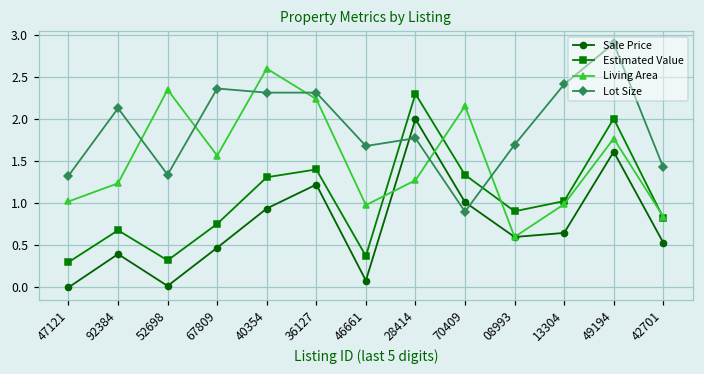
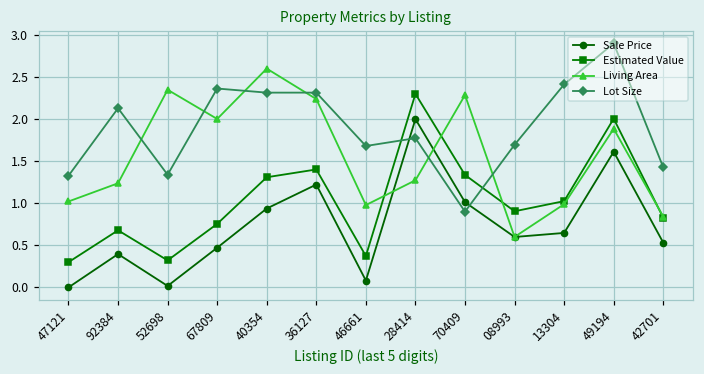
  {
    "Living Area": {
      "47121": 1.0,
      "92384": 1.2,
      "52698": 2.3,
-     "67809": 1.6,
+     "67809": 2.0,
      "40354": 2.6,
      "36127": 2.2,
      "46661": 1.0,
      "28414": 1.3,
-     "70409": 2.2,
+     "70409": 2.3,
      "13304": 1.0,
-     "49194": 1.8
+     "49194": 1.9
    },
    "Lot Size": {
      "47121": 1.3,
      "92384": 2.1,
      "52698": 1.3,
      "67809": 2.4,
      "40354": 2.3,
      "36127": 2.3,
      "46661": 1.7,
      "28414": 1.8,
      "70409": 0.9,
      "08993": 1.7,
      "13304": 2.4,
      "42701": 1.4
    }
  }
